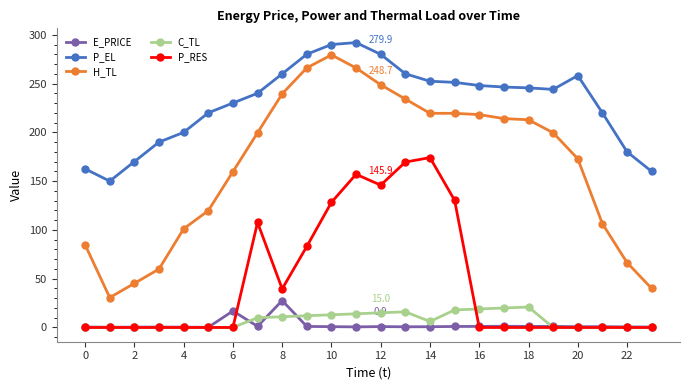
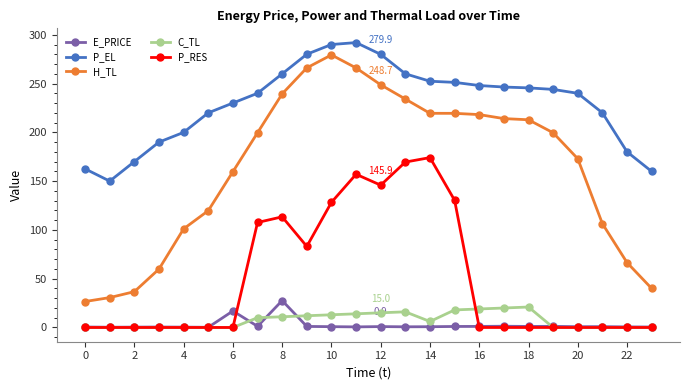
  {
    "E_PRICE": {
      "6": 20,
      "8": 30,
      "10": 0,
      "14": 0
    },
    "P_EL": {
      "0": 160,
      "2": 170,
      "4": 200,
      "6": 230,
      "8": 260,
      "10": 290,
      "14": 250,
      "16": 250,
      "18": 250,
-     "20": 260,
+     "20": 240,
      "22": 180
    },
    "H_TL": {
-     "0": 80,
-     "2": 50,
+     "0": 30,
+     "2": 40,
      "4": 100,
      "6": 160,
      "8": 240,
      "10": 280,
      "14": 220,
      "16": 220,
      "18": 210,
      "20": 170,
      "22": 70
    },
    "C_TL": {
      "12": 15.0
    },
    "P_RES": {
-     "8": 40,
+     "8": 110,
      "10": 130,
      "14": 170
    }
  }
